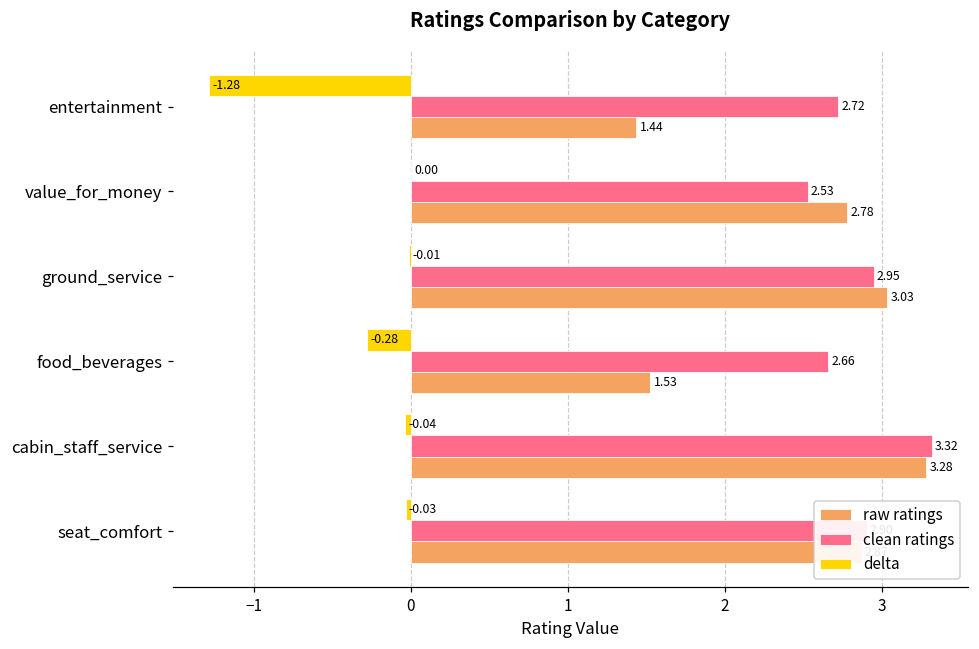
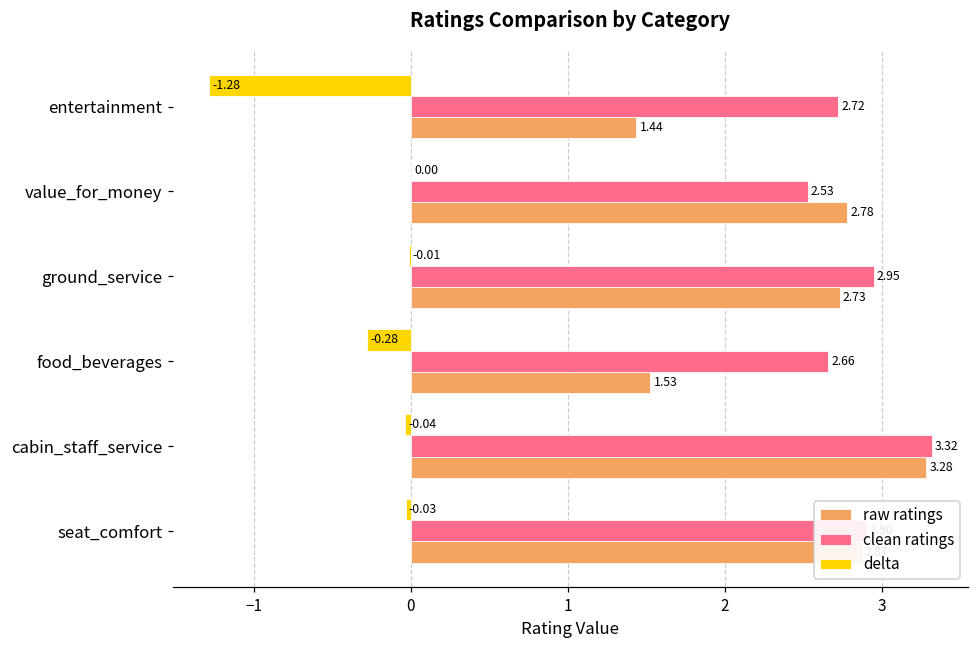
  {
    "raw ratings": {
      "entertainment": 1.44,
      "value_for_money": 2.78,
-     "ground_service": 3.03,
+     "ground_service": 2.73,
      "food_beverages": 1.53,
      "cabin_staff_service": 3.28
    },
    "clean ratings": {
      "entertainment": 2.72,
      "value_for_money": 2.53,
      "ground_service": 2.95,
      "food_beverages": 2.66,
      "cabin_staff_service": 3.32
    },
    "delta": {
      "entertainment": -1.28,
      "value_for_money": 0.00,
      "ground_service": -0.01,
      "food_beverages": -0.28,
      "cabin_staff_service": -0.04,
      "seat_comfort": -0.03
    }
  }
